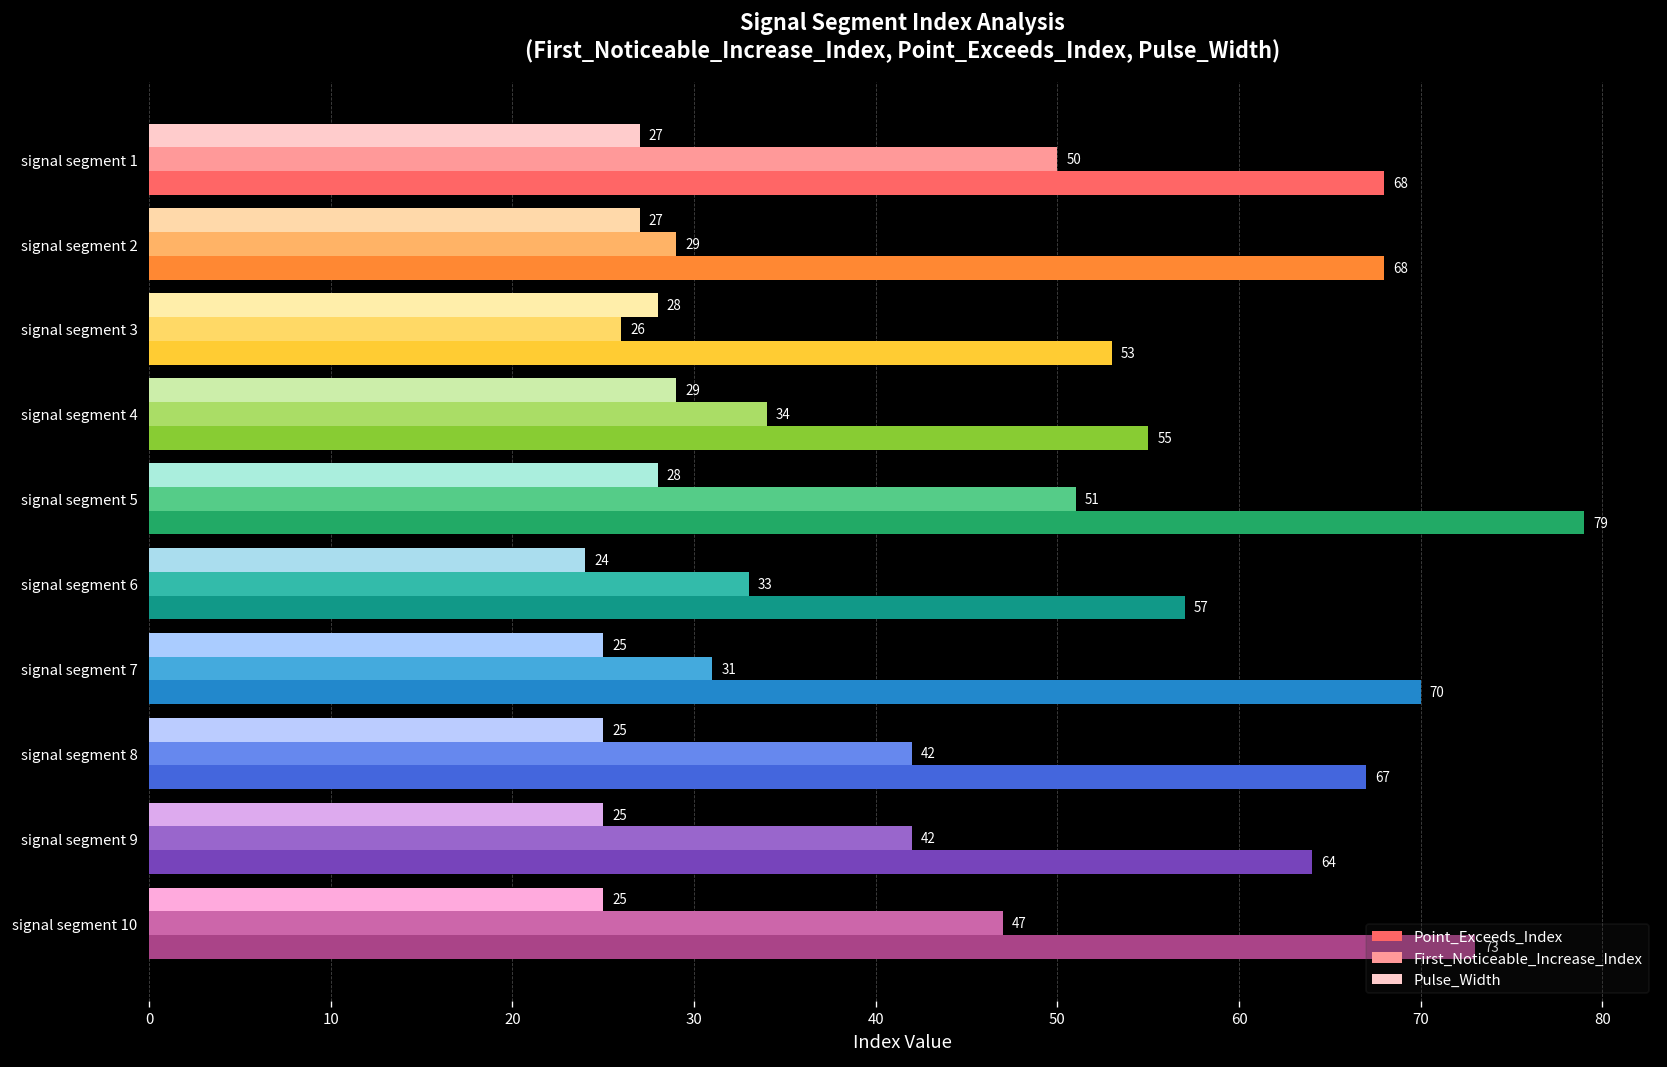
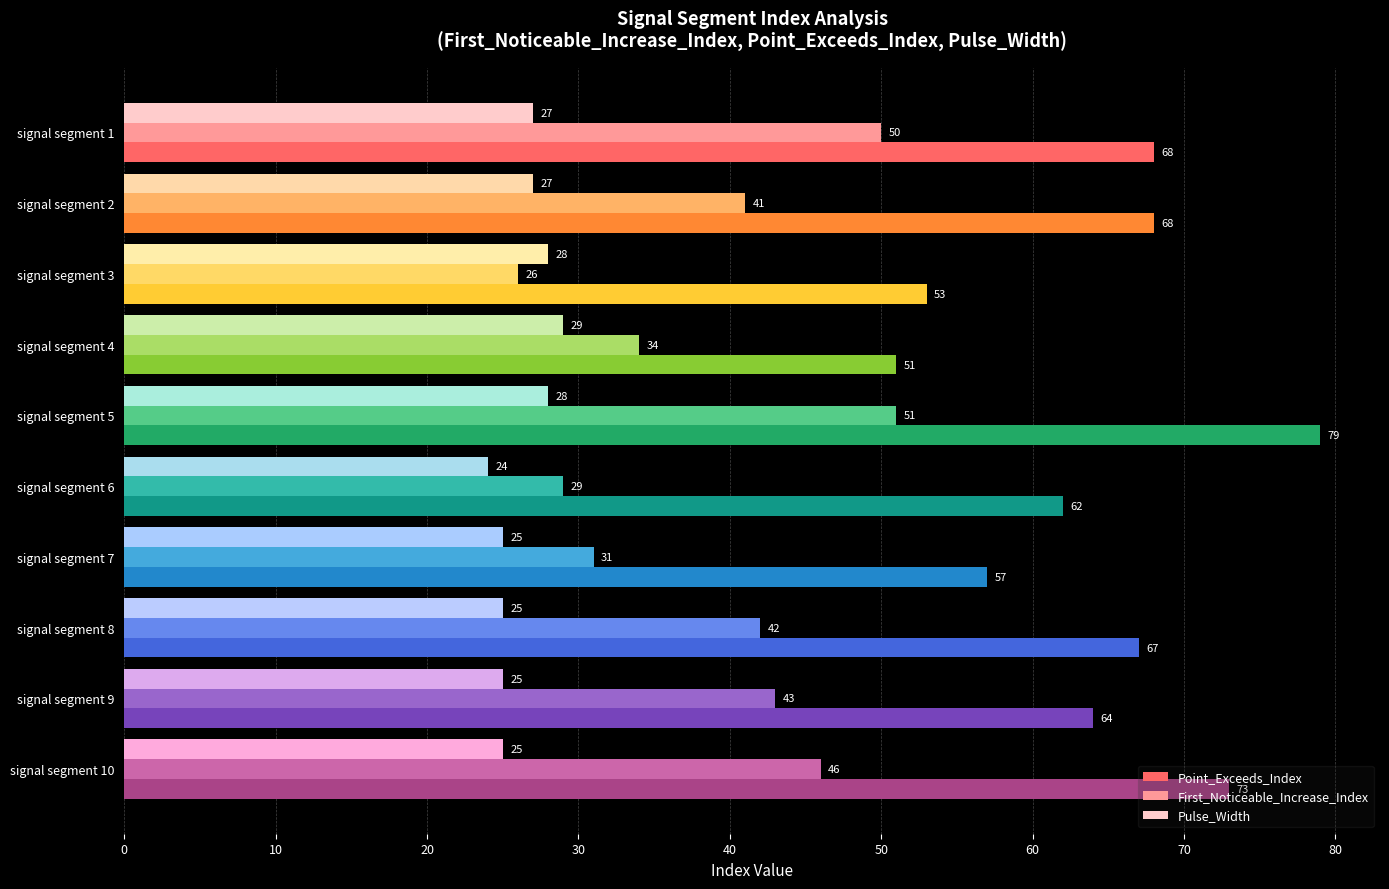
  {
    "Point_Exceeds_Index": {
      "signal segment 1": 68,
      "signal segment 2": 68,
      "signal segment 3": 53,
-     "signal segment 4": 55,
+     "signal segment 4": 51,
      "signal segment 5": 79,
-     "signal segment 6": 57,
-     "signal segment 7": 70,
+     "signal segment 6": 62,
+     "signal segment 7": 57,
      "signal segment 8": 67,
      "signal segment 9": 64
    },
    "First_Noticeable_Increase_Index": {
      "signal segment 1": 50,
-     "signal segment 2": 29,
+     "signal segment 2": 41,
      "signal segment 3": 26,
      "signal segment 4": 34,
      "signal segment 5": 51,
-     "signal segment 6": 33,
+     "signal segment 6": 29,
      "signal segment 7": 31,
      "signal segment 8": 42,
-     "signal segment 9": 42,
-     "signal segment 10": 47
+     "signal segment 9": 43,
+     "signal segment 10": 46
    },
    "Pulse_Width": {
      "signal segment 1": 27,
      "signal segment 2": 27,
      "signal segment 3": 28,
      "signal segment 4": 29,
      "signal segment 5": 28,
      "signal segment 6": 24,
      "signal segment 7": 25,
      "signal segment 8": 25,
      "signal segment 9": 25,
      "signal segment 10": 25
    }
  }
